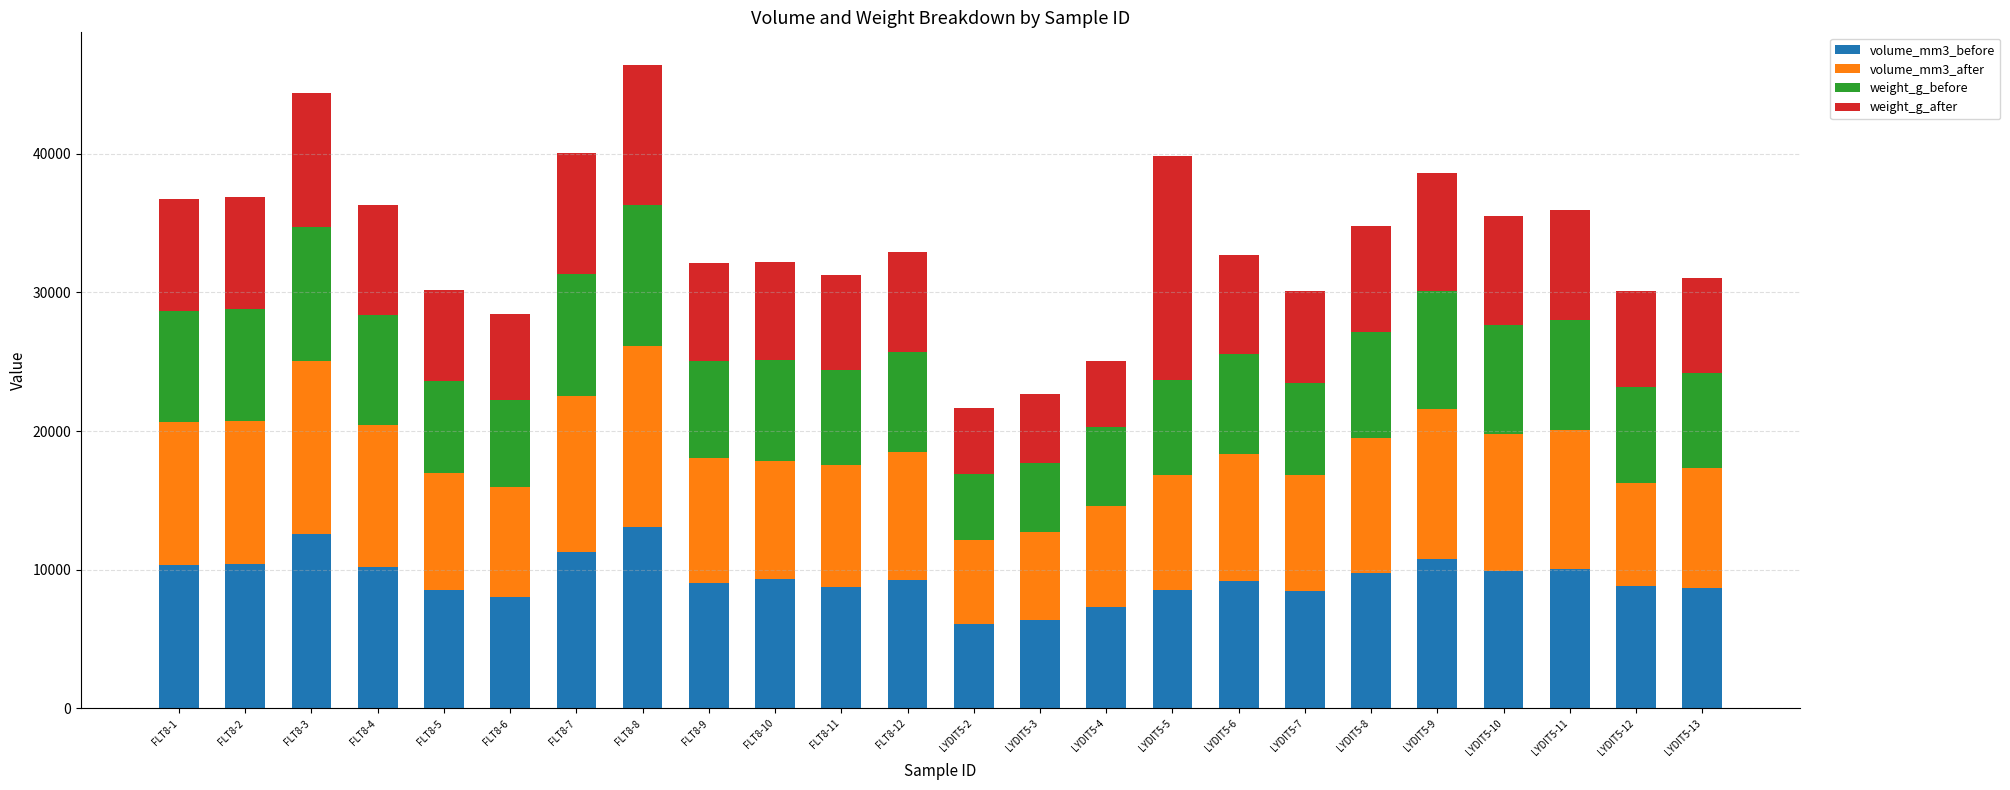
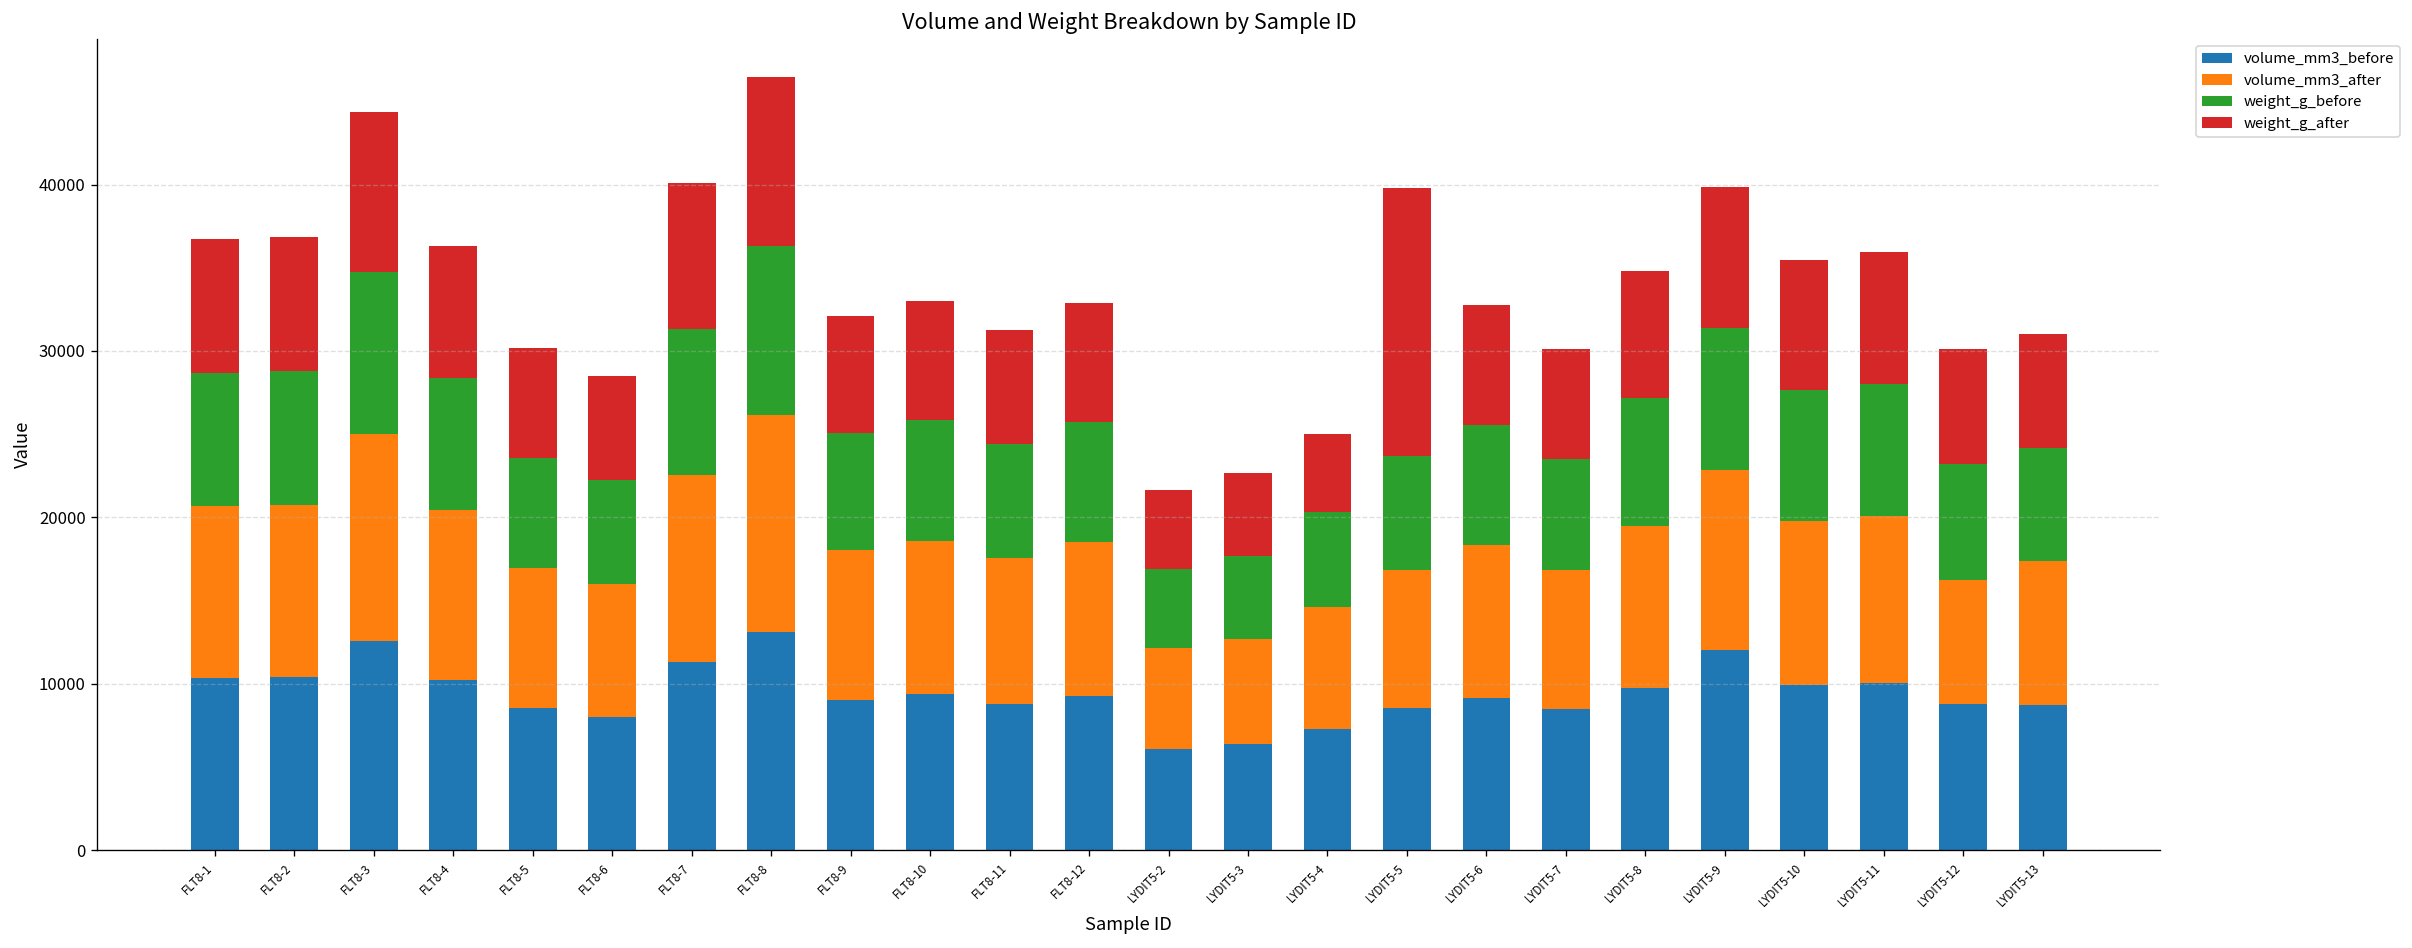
  {
    "volume_mm3_before": {
      "FLT8-1": 10400,
      "FLT8-2": 10400,
      "FLT8-3": 12600,
      "FLT8-4": 10200,
      "FLT8-5": 8500,
      "FLT8-6": 8000,
      "FLT8-7": 11300,
      "FLT8-8": 13100,
      "FLT8-9": 9000,
      "FLT8-10": 9400,
      "FLT8-11": 8800,
      "FLT8-12": 9300,
      "LYDIT5-2": 6100,
      "LYDIT5-3": 6400,
      "LYDIT5-4": 7300,
      "LYDIT5-5": 8500,
      "LYDIT5-6": 9200,
      "LYDIT5-7": 8500,
      "LYDIT5-8": 9800,
-     "LYDIT5-9": 10800,
+     "LYDIT5-9": 12000,
      "LYDIT5-10": 9900,
      "LYDIT5-11": 10000,
      "LYDIT5-12": 8800,
      "LYDIT5-13": 8700
    },
    "volume_mm3_after": {
      "FLT8-1": 10300,
      "FLT8-2": 10300,
      "FLT8-3": 12500,
      "FLT8-4": 10200,
      "FLT8-5": 8400,
      "FLT8-6": 8000,
      "FLT8-7": 11300,
      "FLT8-8": 13100,
      "FLT8-9": 9000,
-     "FLT8-10": 8500,
+     "FLT8-10": 9200,
      "FLT8-11": 8800,
      "FLT8-12": 9200,
      "LYDIT5-2": 6100,
      "LYDIT5-3": 6400,
      "LYDIT5-4": 7300,
      "LYDIT5-5": 8300,
      "LYDIT5-6": 9200,
      "LYDIT5-7": 8400,
      "LYDIT5-8": 9700,
      "LYDIT5-9": 10800,
      "LYDIT5-10": 9900,
      "LYDIT5-11": 10000,
      "LYDIT5-12": 7500,
      "LYDIT5-13": 8700
    },
    "weight_g_before": {
      "FLT8-1": 8000,
      "FLT8-2": 8100,
      "FLT8-3": 9700,
      "FLT8-4": 7900,
      "FLT8-5": 6600,
      "FLT8-6": 6200,
      "FLT8-7": 8800,
      "FLT8-8": 10100,
      "FLT8-9": 7000,
      "FLT8-10": 7300,
      "FLT8-11": 6800,
      "FLT8-12": 7200,
      "LYDIT5-2": 4800,
      "LYDIT5-3": 5000,
      "LYDIT5-4": 5700,
      "LYDIT5-5": 6800,
      "LYDIT5-6": 7200,
      "LYDIT5-7": 6600,
      "LYDIT5-8": 7700,
      "LYDIT5-9": 8500,
      "LYDIT5-10": 7900,
      "LYDIT5-11": 7900,
      "LYDIT5-12": 6900,
      "LYDIT5-13": 6800
    },
    "weight_g_after": {
      "FLT8-1": 8000,
      "FLT8-2": 8100,
      "FLT8-3": 9700,
      "FLT8-4": 7900,
      "FLT8-5": 6600,
      "FLT8-6": 6200,
      "FLT8-7": 8800,
      "FLT8-8": 10100,
      "FLT8-9": 7000,
      "FLT8-10": 7100,
      "FLT8-11": 6800,
      "FLT8-12": 7200,
      "LYDIT5-2": 4800,
      "LYDIT5-3": 5000,
      "LYDIT5-4": 4700,
      "LYDIT5-5": 16100,
      "LYDIT5-6": 7200,
      "LYDIT5-7": 6600,
      "LYDIT5-8": 7700,
      "LYDIT5-9": 8500,
      "LYDIT5-10": 7900,
      "LYDIT5-11": 7900,
      "LYDIT5-12": 6900,
      "LYDIT5-13": 6800
    }
  }
